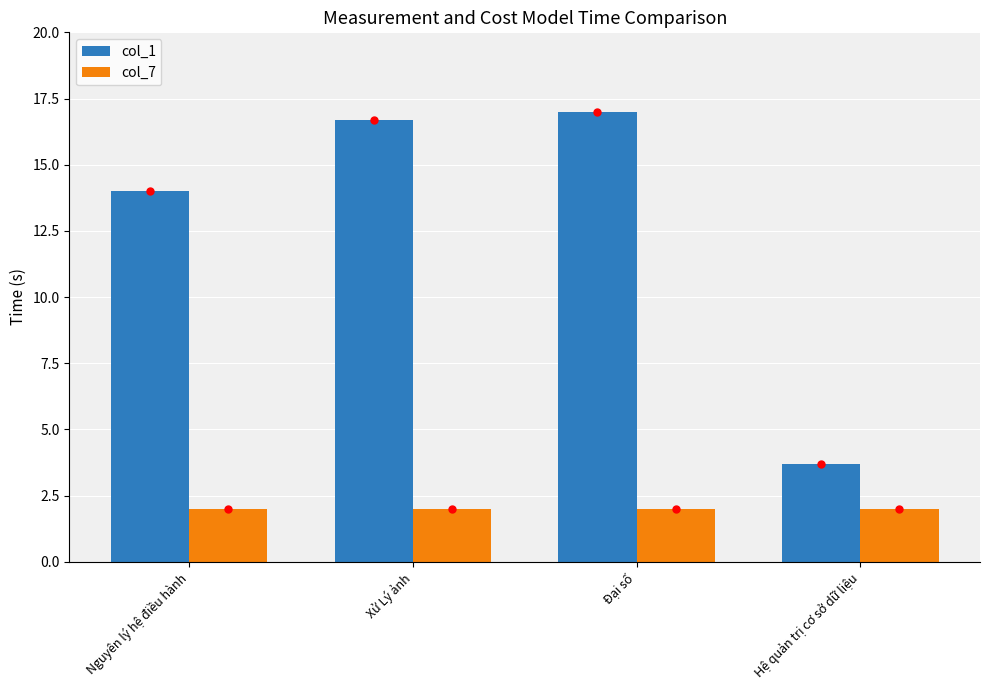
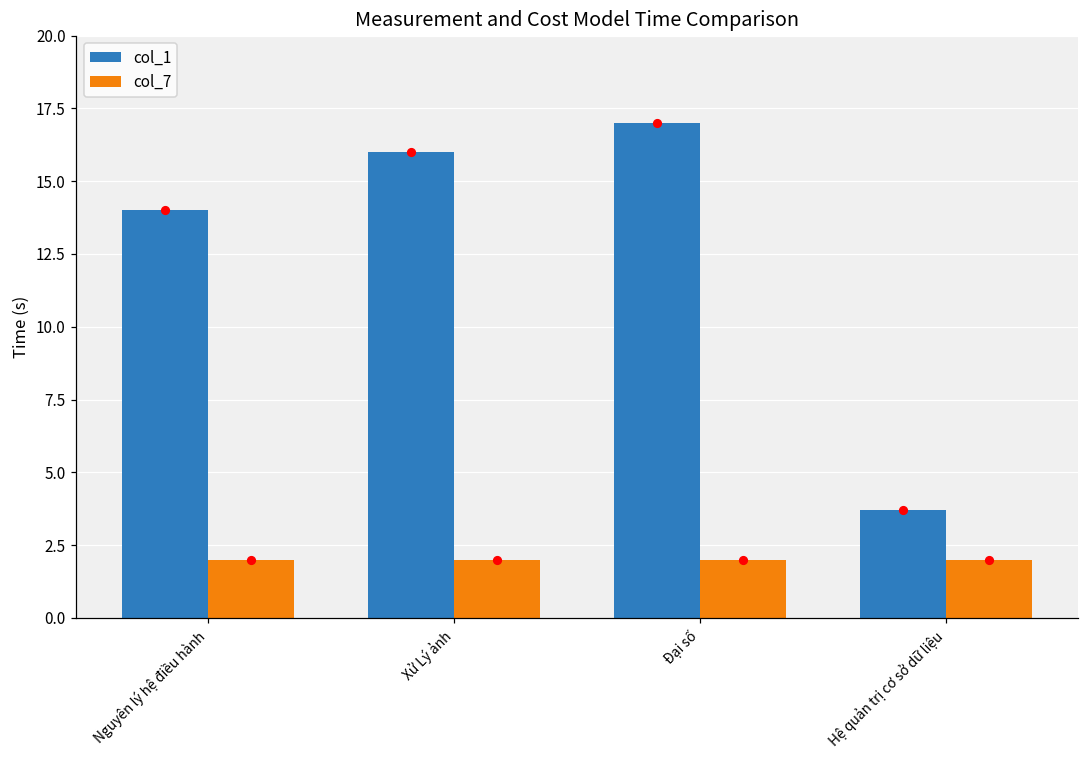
  {
    "col_1": {
      "Nguyên lý hệ điều hành": 14.0,
-     "Xử Lý ảnh": 16.7,
+     "Xử Lý ảnh": 16.0,
      "Đại số": 17.0,
      "Hệ quản trị cơ sở dữ liệu": 3.7
    },
    "col_7": {
      "Nguyên lý hệ điều hành": 2.0,
      "Xử Lý ảnh": 2.0,
      "Đại số": 2.0,
      "Hệ quản trị cơ sở dữ liệu": 2.0
    }
  }
